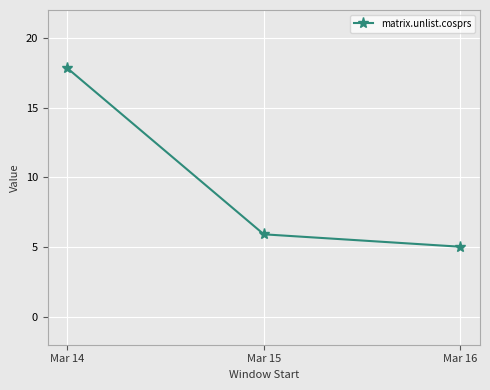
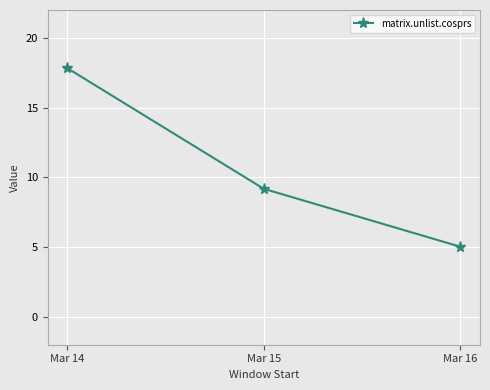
  {
    "Mar 14": 17.8,
-   "Mar 15": 5.9,
+   "Mar 15": 9.2,
    "Mar 16": 5.0
  }
